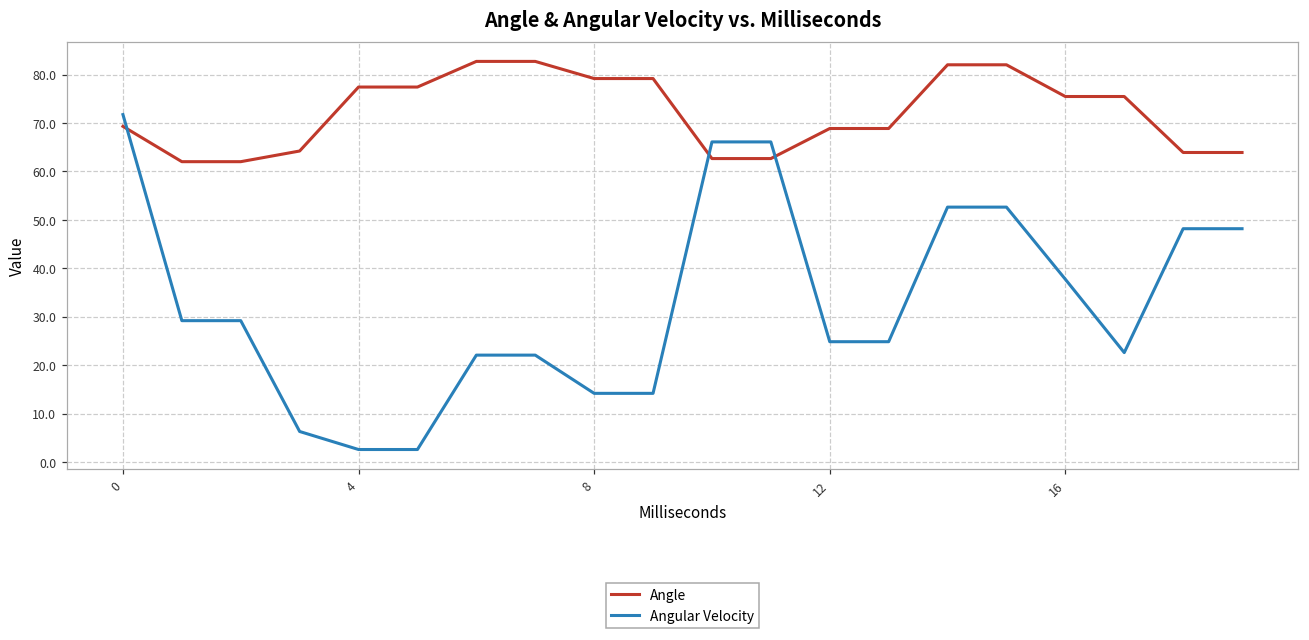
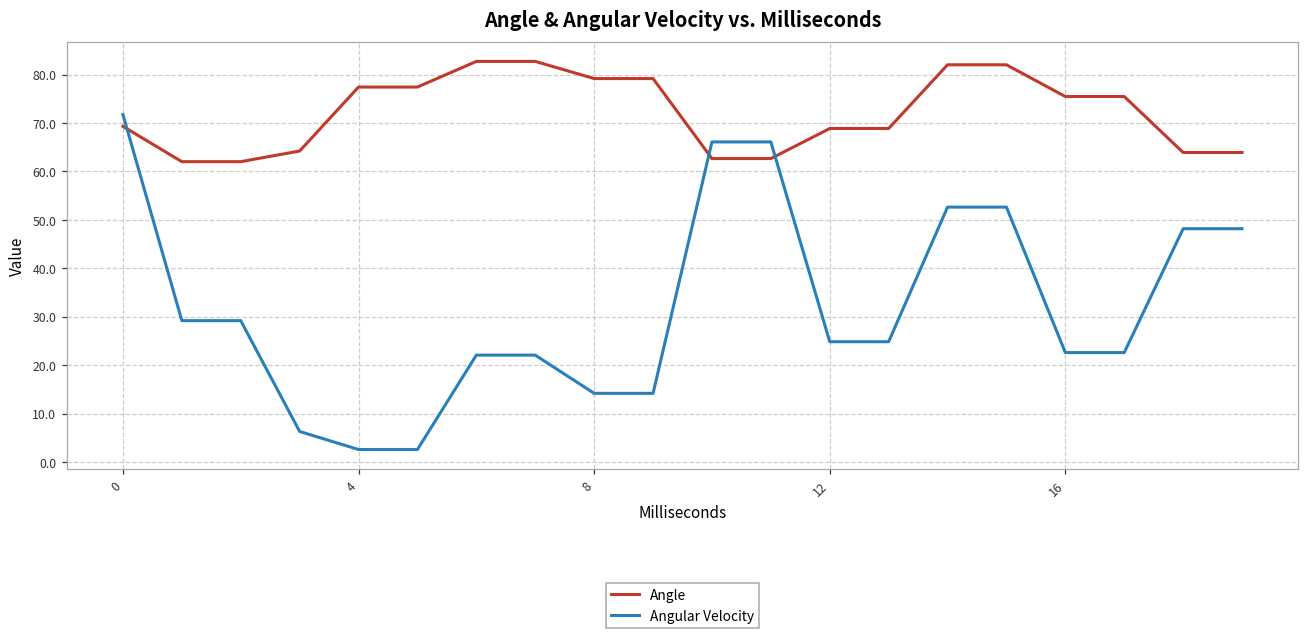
  {
    "Angle": {
      "0": 69,
      "4": 77,
      "8": 79,
      "12": 69,
      "16": 75
    },
    "Angular Velocity": {
      "0": 72,
      "4": 3,
      "8": 14,
      "12": 25,
-     "16": 38
+     "16": 23
    }
  }
